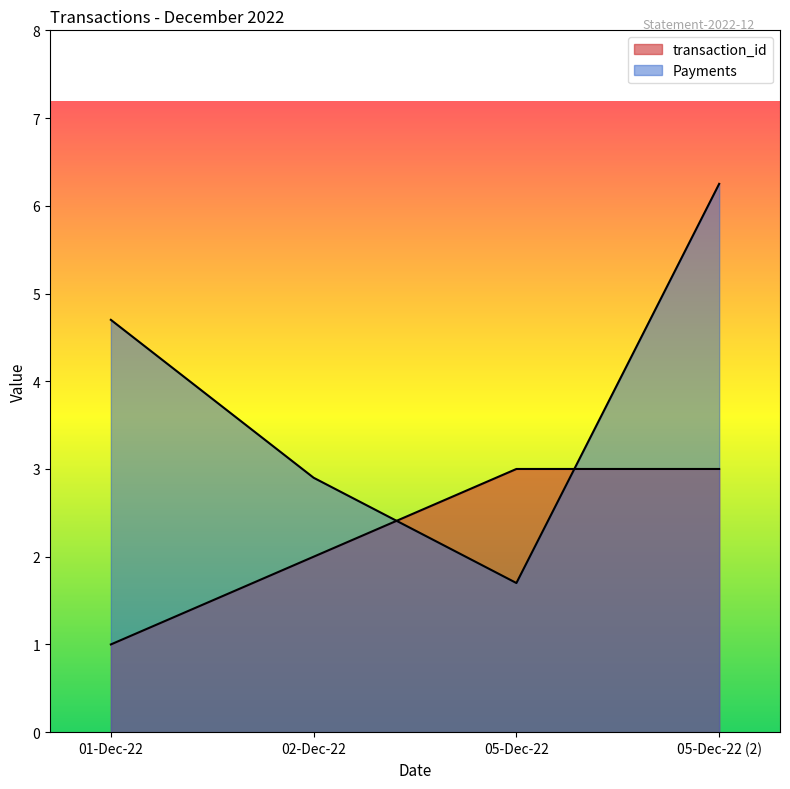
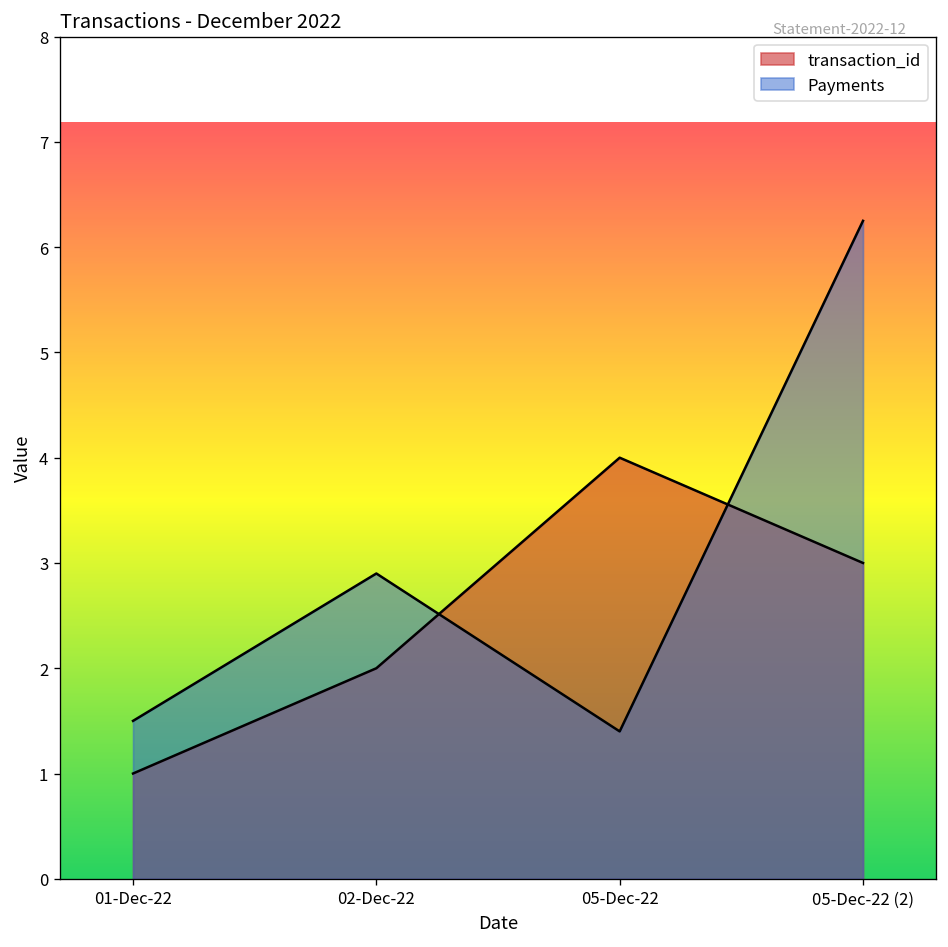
  {
    "transaction_id": {
      "01-Dec-22": 1,
      "02-Dec-22": 2,
-     "05-Dec-22": 3,
+     "05-Dec-22": 4,
      "05-Dec-22 (2)": 3
    },
    "Payments": {
-     "01-Dec-22": 4.7,
+     "01-Dec-22": 1.5,
      "02-Dec-22": 2.9,
-     "05-Dec-22": 1.7,
+     "05-Dec-22": 1.4,
      "05-Dec-22 (2)": 6.3
    }
  }
